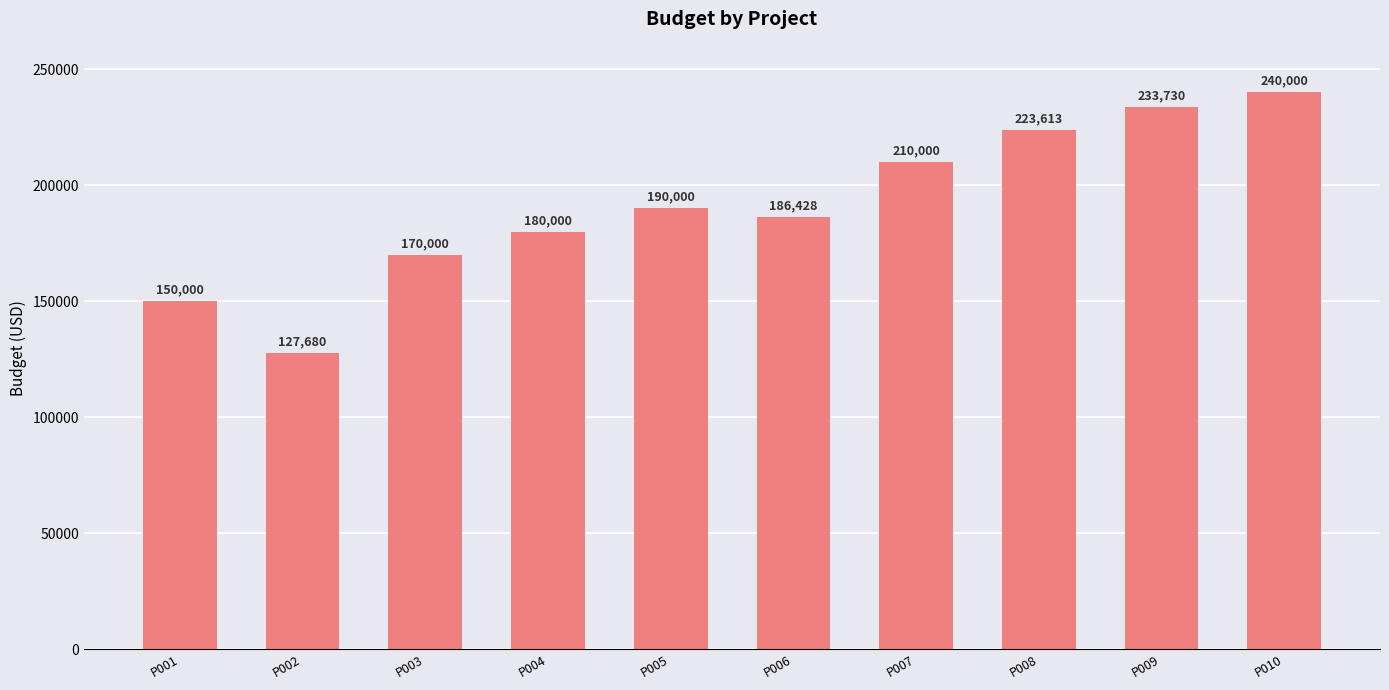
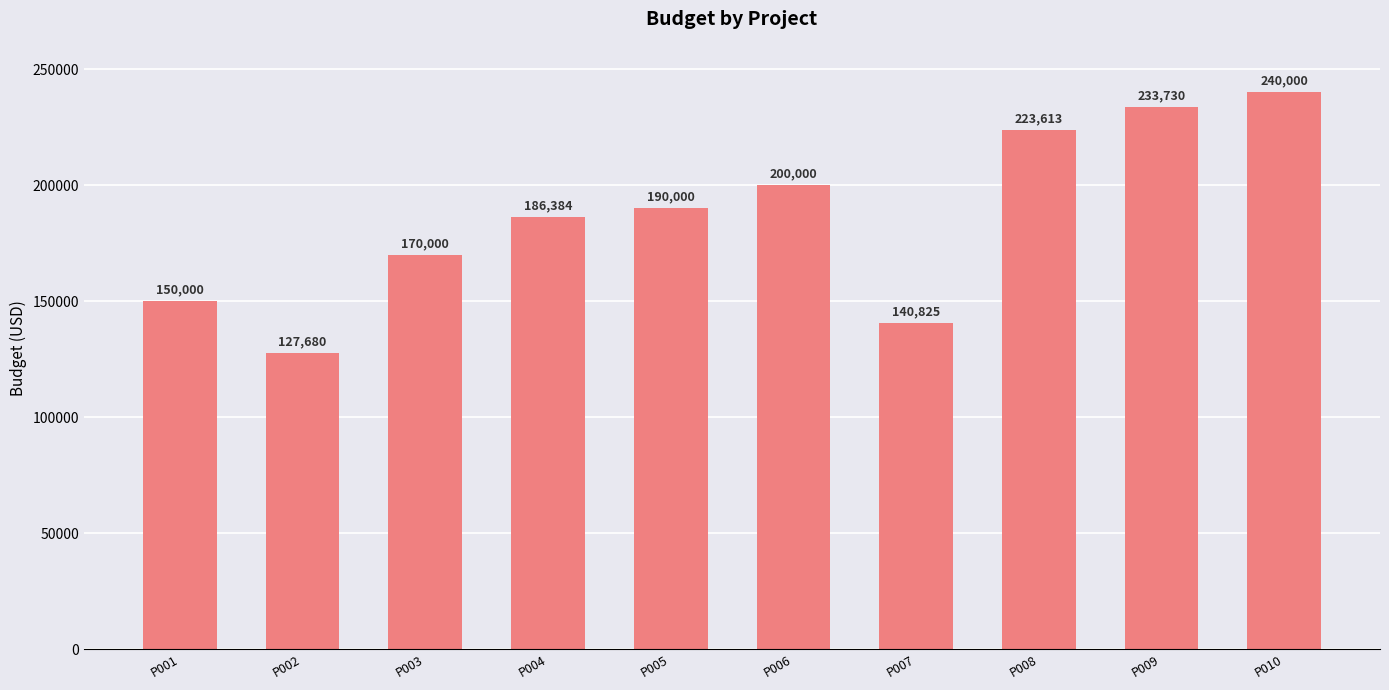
  {
    "P001": "150,000",
    "P002": "127,680",
    "P003": "170,000",
-   "P004": "180,000",
+   "P004": "186,384",
    "P005": "190,000",
-   "P006": "186,428",
-   "P007": "210,000",
+   "P006": "200,000",
+   "P007": "140,825",
    "P008": "223,613",
    "P009": "233,730",
    "P010": "240,000"
  }
